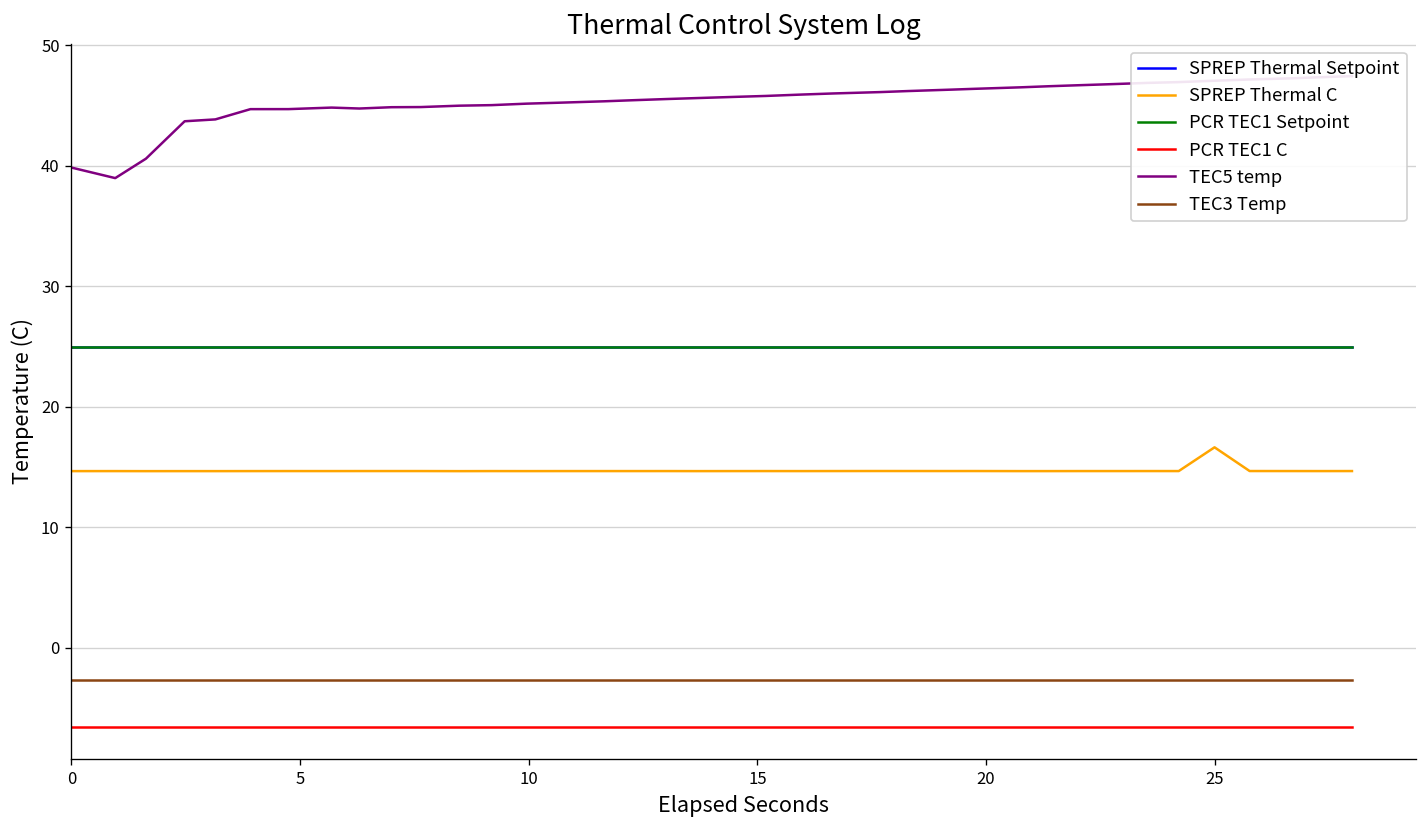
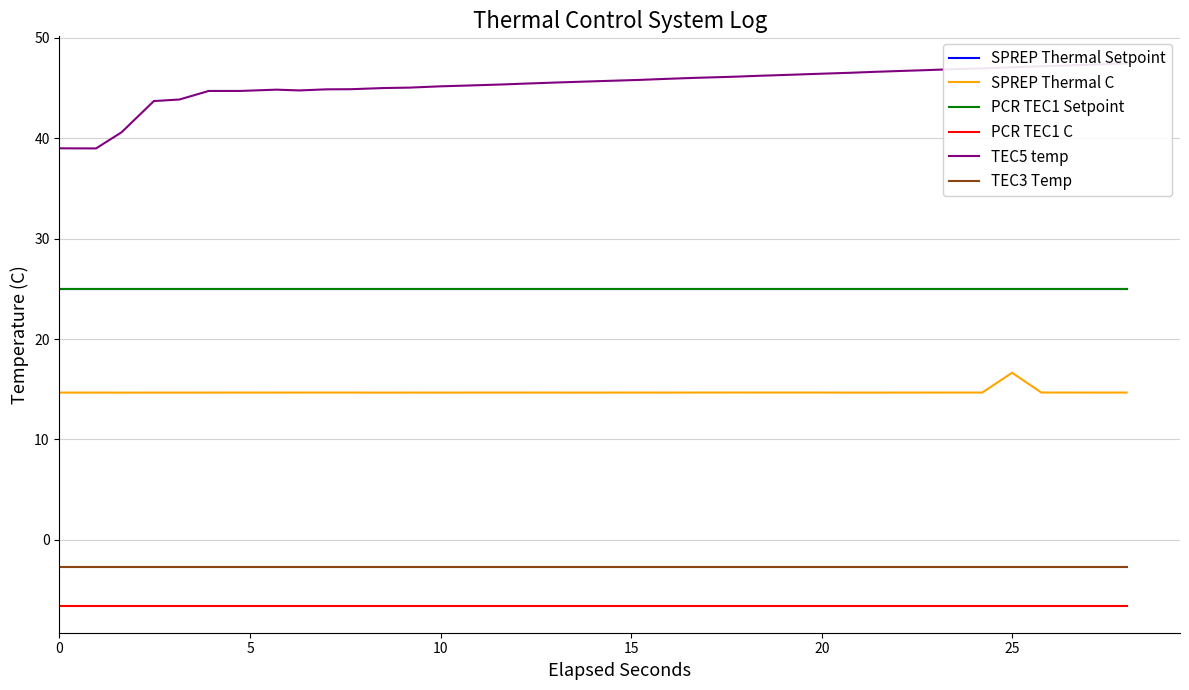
  {
    "PCR TEC1 Setpoint": {
      "0": 25.0,
      "25": 25.0
    },
    "SPREP Thermal C": {
      "0": 14.7,
      "25": 16.6
    },
    "PCR TEC1 C": {
      "0": -6.5,
      "25": -6.5
    },
    "TEC5 temp": {
-     "0": 39.9
+     "0": 39.0
    },
    "TEC3 Temp": {
      "0": -2.7,
      "25": -2.7
    }
  }
